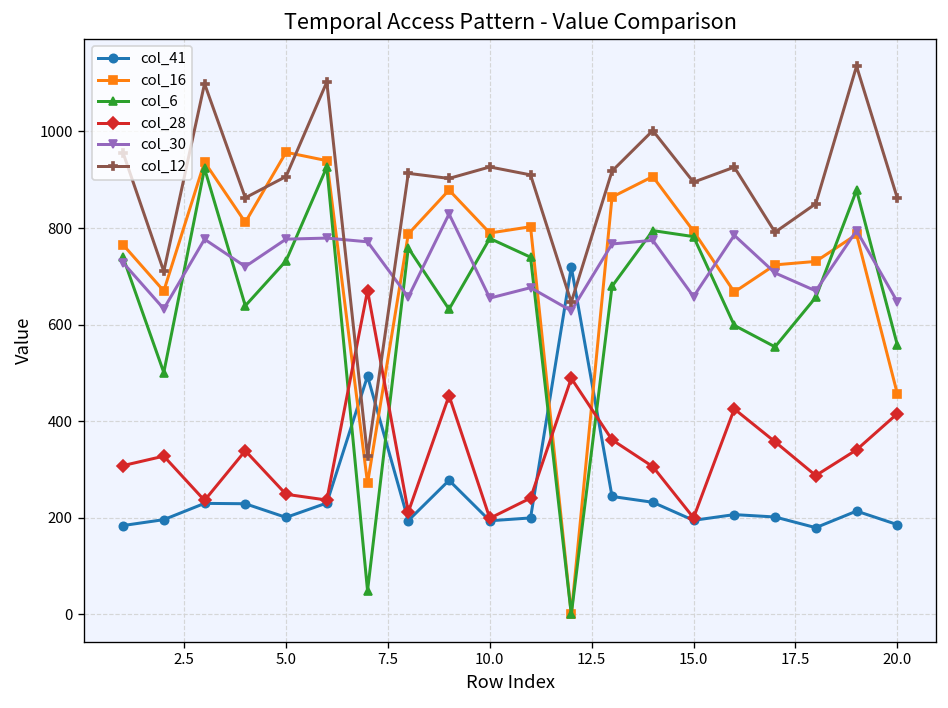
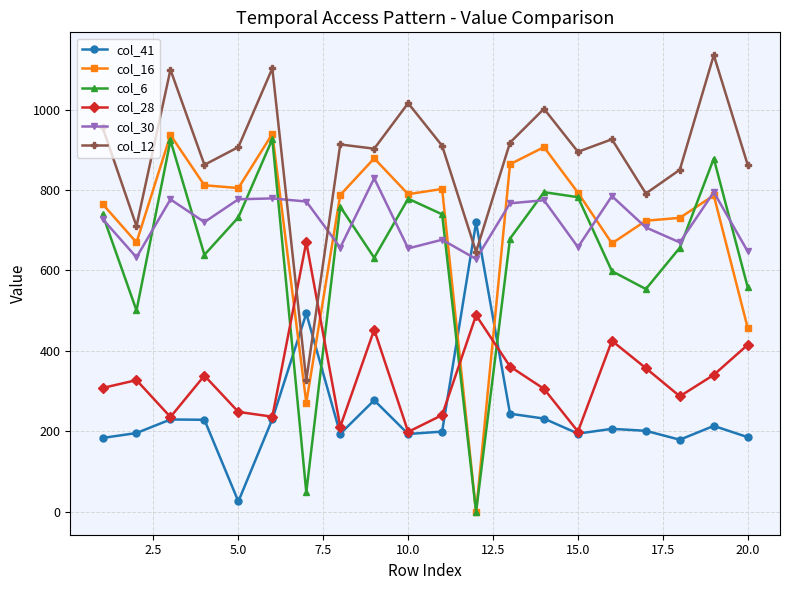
  {
    "col_41": {
-     "5.0": 200,
+     "5.0": 30,
      "20.0": 190
    },
    "col_16": {
-     "5.0": 960,
+     "5.0": 800,
      "10.0": 790,
      "15.0": 790,
      "20.0": 460
    },
    "col_6": {
      "5.0": 730,
      "10.0": 780,
      "15.0": 780,
      "20.0": 560
    },
    "col_28": {
      "5.0": 250,
      "20.0": 420
    },
    "col_30": {
      "5.0": 780,
      "10.0": 650,
      "15.0": 660,
      "20.0": 650
    },
    "col_12": {
      "5.0": 910,
-     "10.0": 930,
+     "10.0": 1020,
      "15.0": 890,
      "20.0": 860
    }
  }
